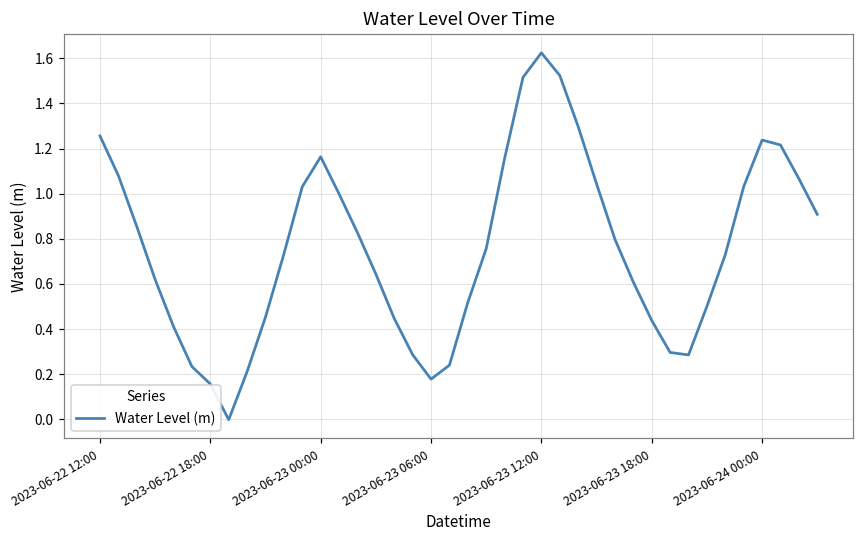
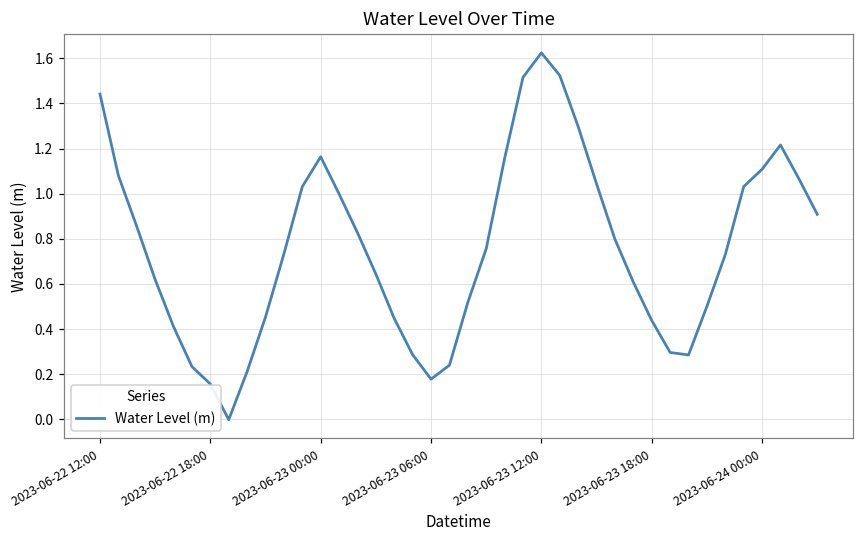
  {
-   "2023-06-22 12:00": 1.26,
+   "2023-06-22 12:00": 1.44,
    "2023-06-22 18:00": 0.16,
    "2023-06-23 00:00": 1.16,
    "2023-06-23 06:00": 0.18,
    "2023-06-23 12:00": 1.62,
    "2023-06-23 18:00": 0.44,
-   "2023-06-24 00:00": 1.24
+   "2023-06-24 00:00": 1.11
  }
